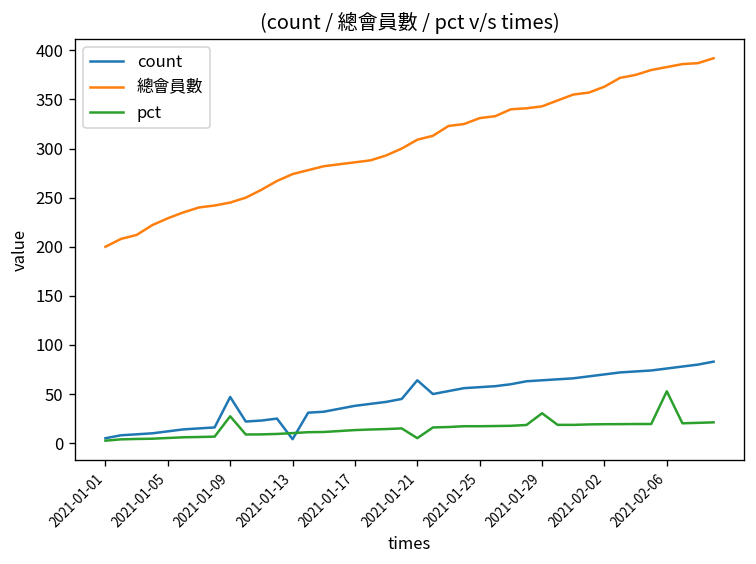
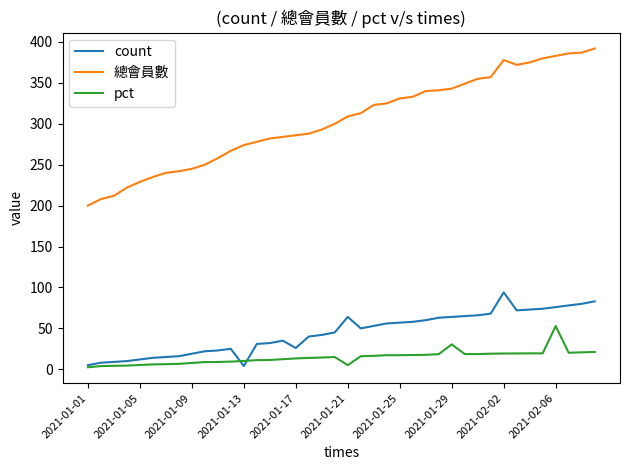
  {
    "count": {
      "2021-01-05": 10,
-     "2021-01-09": 50,
+     "2021-01-09": 20,
      "2021-01-13": 0,
-     "2021-01-17": 40,
+     "2021-01-17": 30,
      "2021-01-21": 60,
      "2021-01-25": 60,
      "2021-01-29": 60,
-     "2021-02-02": 70,
+     "2021-02-02": 90,
      "2021-02-06": 80
    },
    "總會員數": {
      "2021-01-01": 200,
      "2021-01-05": 230,
      "2021-01-09": 250,
      "2021-01-13": 270,
      "2021-01-17": 290,
      "2021-01-21": 310,
      "2021-01-25": 330,
      "2021-01-29": 340,
-     "2021-02-02": 360,
+     "2021-02-02": 380,
      "2021-02-06": 380
    },
    "pct": {
      "2021-01-05": 10,
-     "2021-01-09": 30,
+     "2021-01-09": 10,
      "2021-01-13": 10,
      "2021-01-17": 10,
      "2021-01-21": 10,
      "2021-01-25": 20,
      "2021-01-29": 30,
      "2021-02-02": 20,
      "2021-02-06": 50
    }
  }
